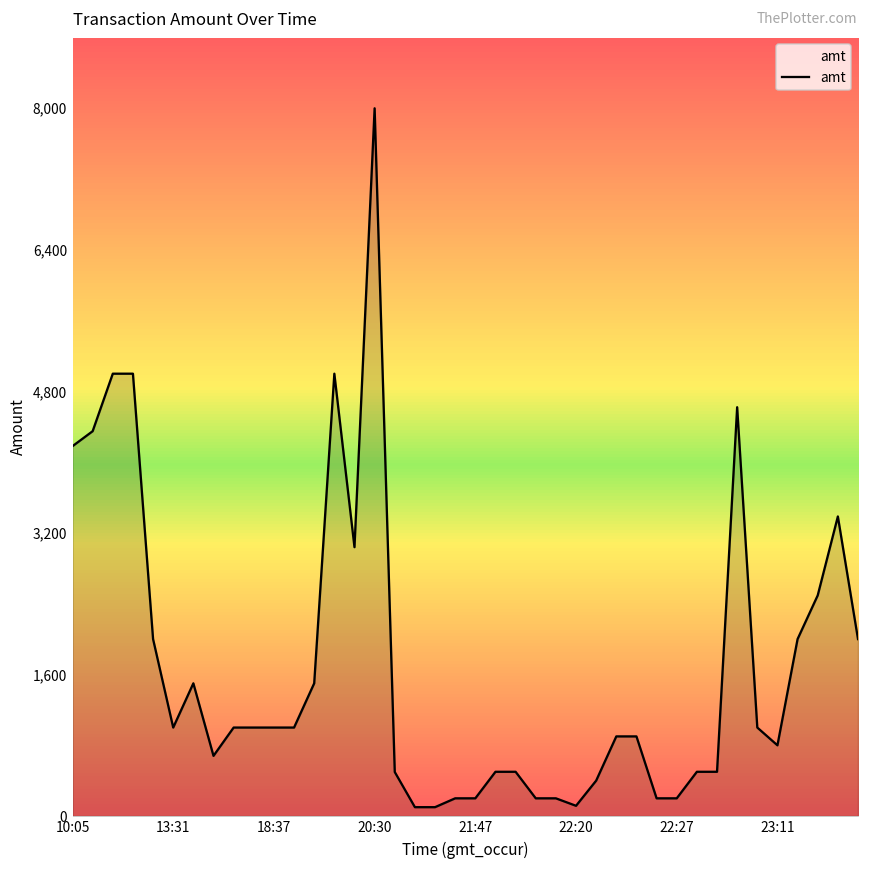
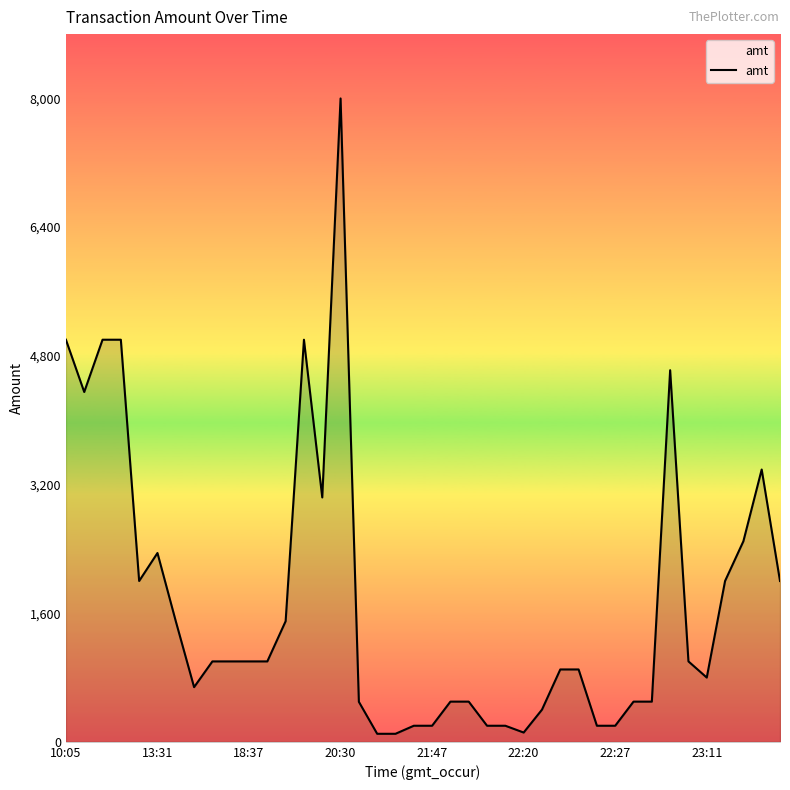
  {
-   "10:05": "4,200",
-   "13:31": "1,000",
+   "10:05": "5,000",
+   "13:31": "2,300",
    "18:37": "1,000",
    "20:30": "8,000",
    "22:20": "100",
    "23:11": "800"
  }
